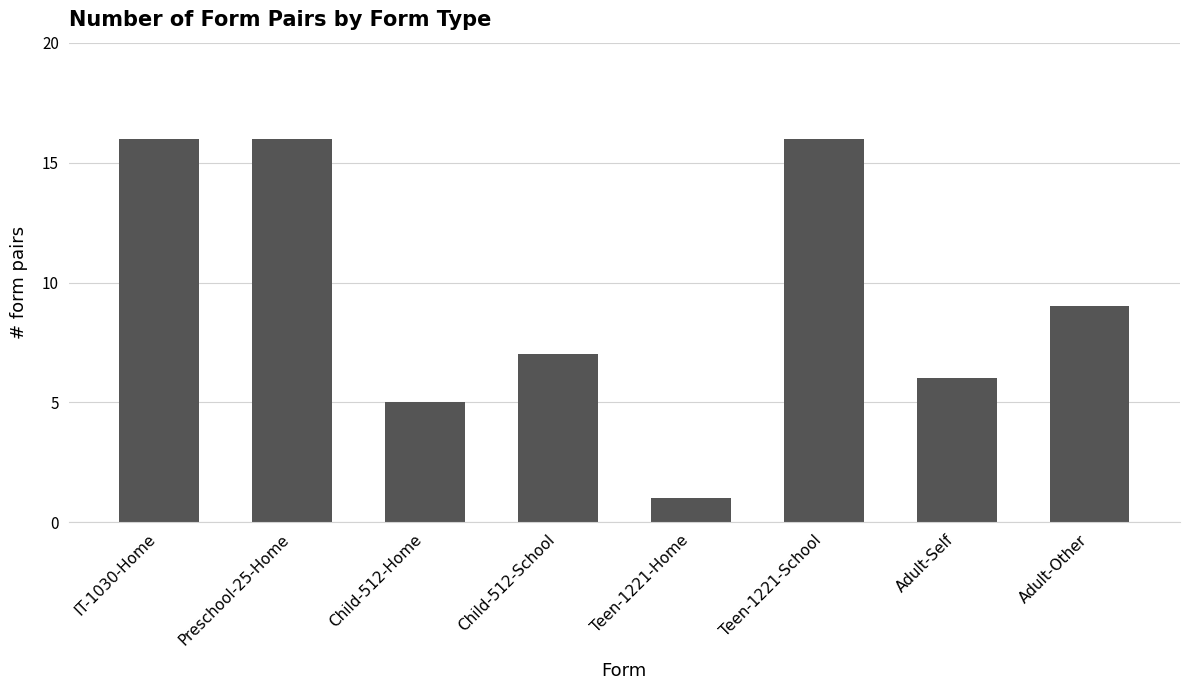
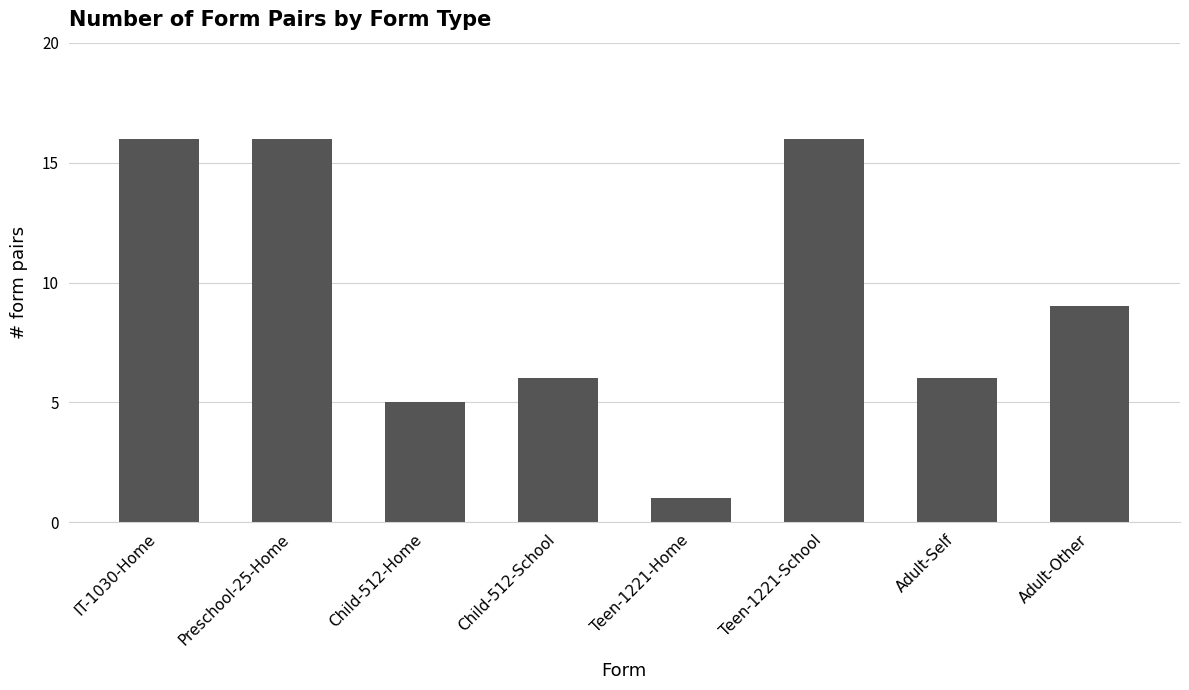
  {
    "IT-1030-Home": 16,
    "Preschool-25-Home": 16,
    "Child-512-Home": 5,
-   "Child-512-School": 7,
+   "Child-512-School": 6,
    "Teen-1221-Home": 1,
    "Teen-1221-School": 16,
    "Adult-Self": 6,
    "Adult-Other": 9
  }
